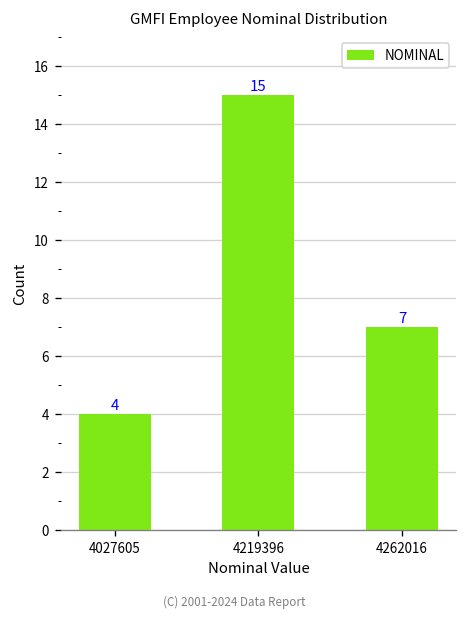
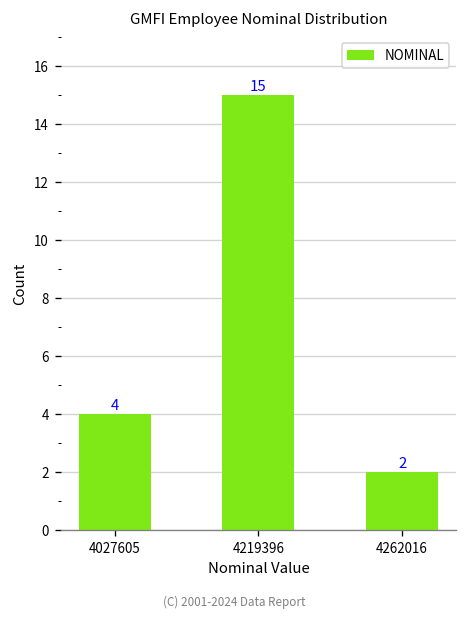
  {
    "4027605": 4,
    "4219396": 15,
-   "4262016": 7
+   "4262016": 2
  }
